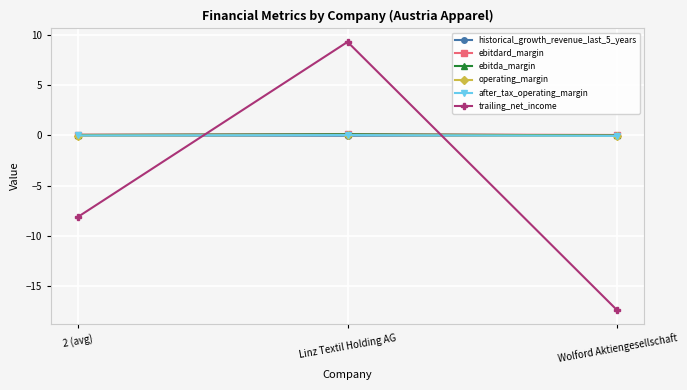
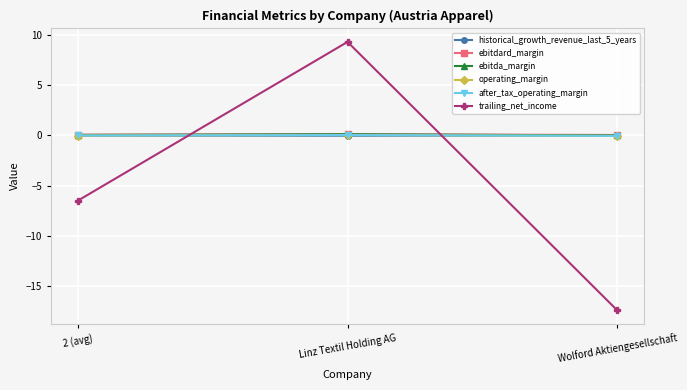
  {
    "trailing_net_income": {
-     "2 (avg)": -8.1,
+     "2 (avg)": -6.5,
      "Linz Textil Holding AG": 9.3,
      "Wolford Aktiengesellschaft": -17.4
    }
  }
